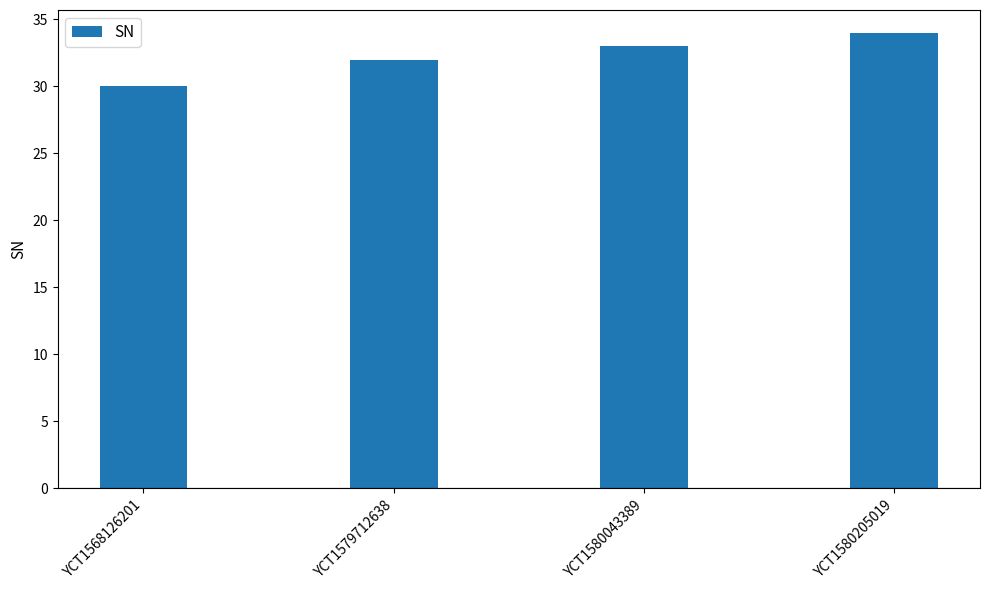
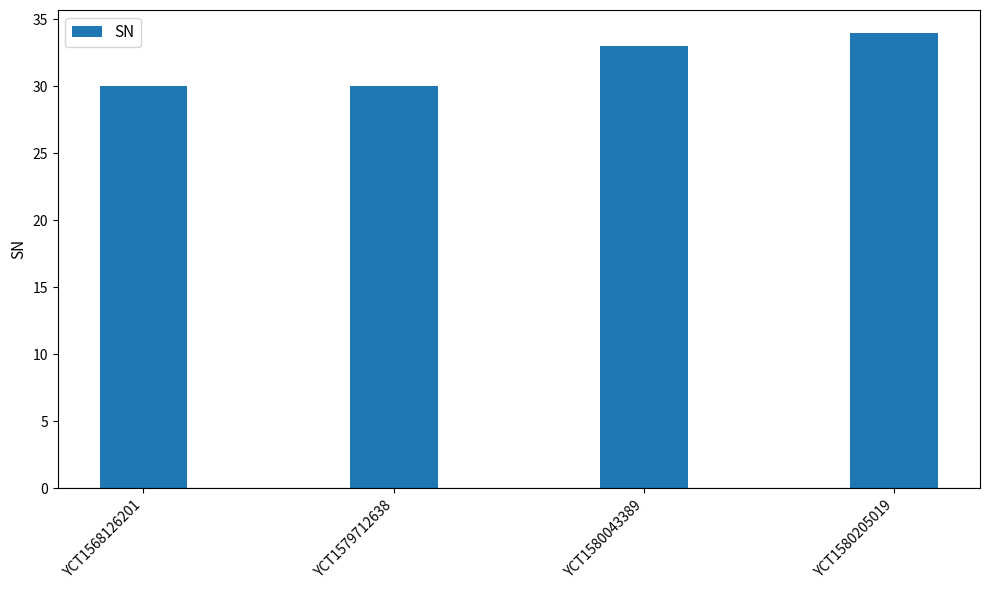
  {
    "YCT1568126201": 30,
-   "YCT1579712638": 32,
+   "YCT1579712638": 30,
    "YCT1580043389": 33,
    "YCT1580205019": 34
  }
